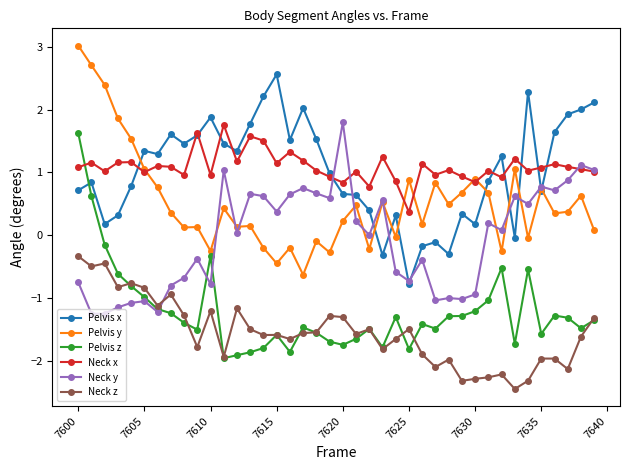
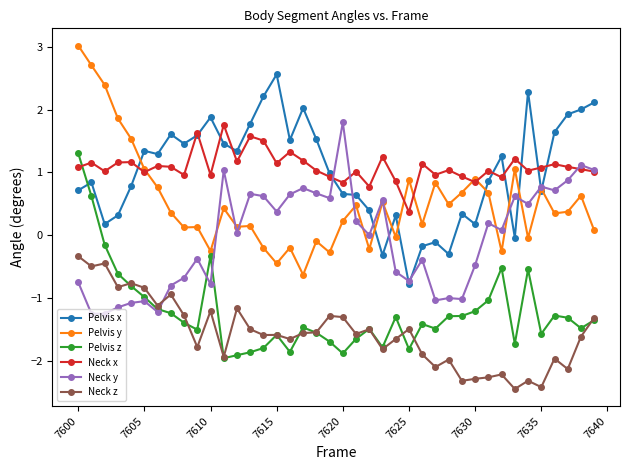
  {
    "Pelvis x": {
      "7600": 0.7,
      "7605": 1.3,
      "7610": 1.9,
      "7615": 2.6,
      "7620": 0.7,
      "7625": -0.8,
      "7630": 0.2
    },
    "Pelvis y": {
      "7600": 3.0,
      "7605": 1.1,
      "7610": -0.3,
      "7615": -0.4,
      "7620": 0.2,
      "7625": 0.9,
      "7630": 0.9
    },
    "Pelvis z": {
-     "7600": 1.6,
+     "7600": 1.3,
      "7605": -1.0,
      "7610": -0.3,
-     "7620": -1.7,
+     "7620": -1.9,
      "7625": -1.8,
      "7630": -1.2,
      "7635": -1.6
    },
    "Neck x": {
      "7600": 1.1,
      "7605": 1.0,
      "7610": 1.0,
      "7615": 1.1,
      "7620": 0.8,
      "7625": 0.4,
      "7630": 0.8,
      "7635": 1.1
    },
    "Neck y": {
      "7600": -0.7,
      "7605": -1.1,
      "7610": -0.8,
      "7615": 0.4,
      "7620": 1.8,
      "7625": -0.7,
-     "7630": -0.9
+     "7630": -0.5
    },
    "Neck z": {
      "7600": -0.3,
      "7605": -0.8,
      "7610": -1.2,
      "7620": -1.3,
      "7625": -1.5,
      "7630": -2.3,
-     "7635": -2.0
+     "7635": -2.4
    }
  }
